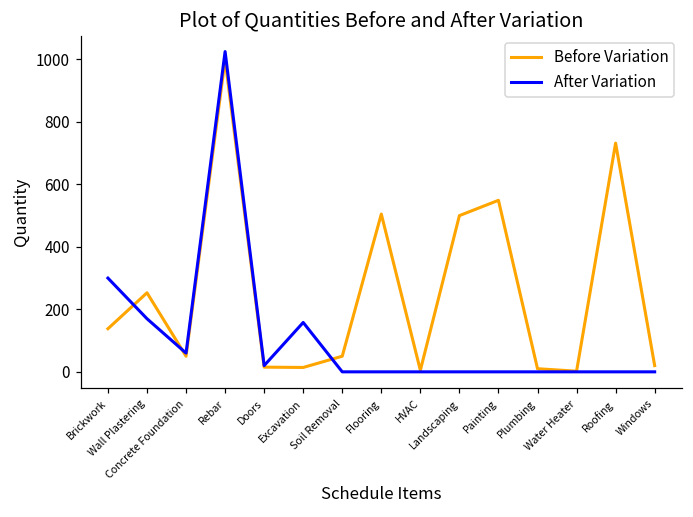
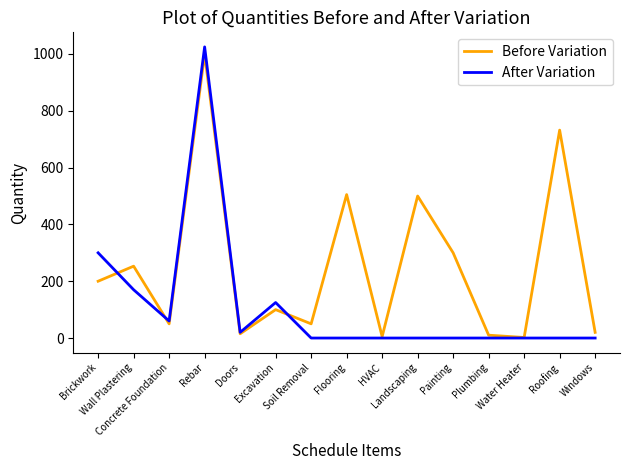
  {
    "Before Variation": {
-     "Brickwork": 140,
+     "Brickwork": 200,
      "Wall Plastering": 250,
      "Concrete Foundation": 50,
      "Rebar": 1000,
-     "Excavation": 10,
+     "Excavation": 100,
      "Soil Removal": 50,
      "Flooring": 510,
      "Landscaping": 500,
-     "Painting": 550,
+     "Painting": 300,
      "Plumbing": 10,
      "Roofing": 730,
      "Windows": 20
    },
    "After Variation": {
      "Brickwork": 300,
      "Wall Plastering": 170,
      "Concrete Foundation": 60,
      "Rebar": 1030,
-     "Excavation": 160,
+     "Excavation": 130,
      "Soil Removal": 0,
      "Flooring": 0,
      "Landscaping": 0,
      "Painting": 0,
      "Plumbing": 0,
      "Roofing": 0,
      "Windows": 0
    }
  }
